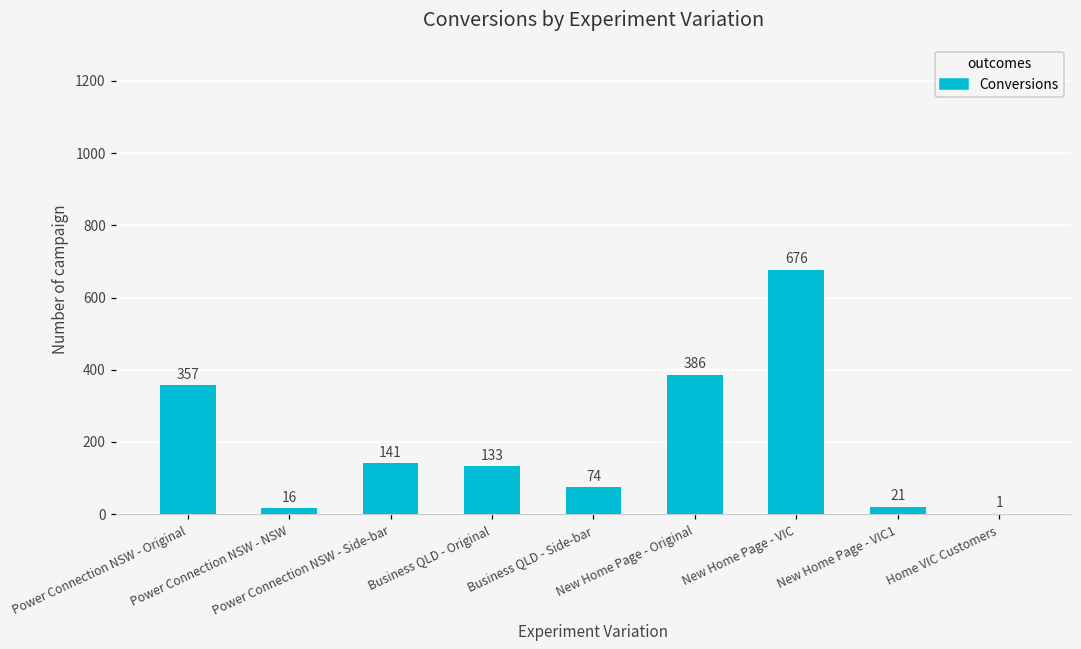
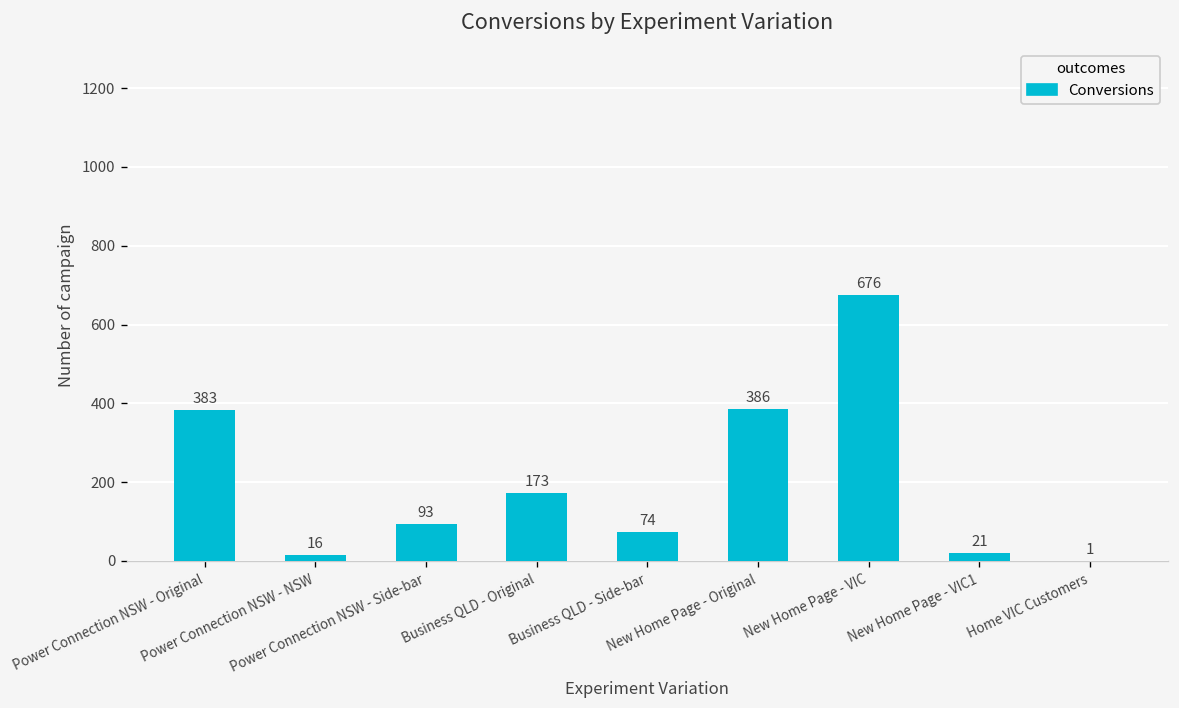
  {
-   "Power Connection NSW - Original": 357,
+   "Power Connection NSW - Original": 383,
    "Power Connection NSW - NSW": 16,
-   "Power Connection NSW - Side-bar": 141,
-   "Business QLD - Original": 133,
+   "Power Connection NSW - Side-bar": 93,
+   "Business QLD - Original": 173,
    "Business QLD - Side-bar": 74,
    "New Home Page - Original": 386,
    "New Home Page - VIC": 676,
    "New Home Page - VIC1": 21,
    "Home VIC Customers": 1
  }
